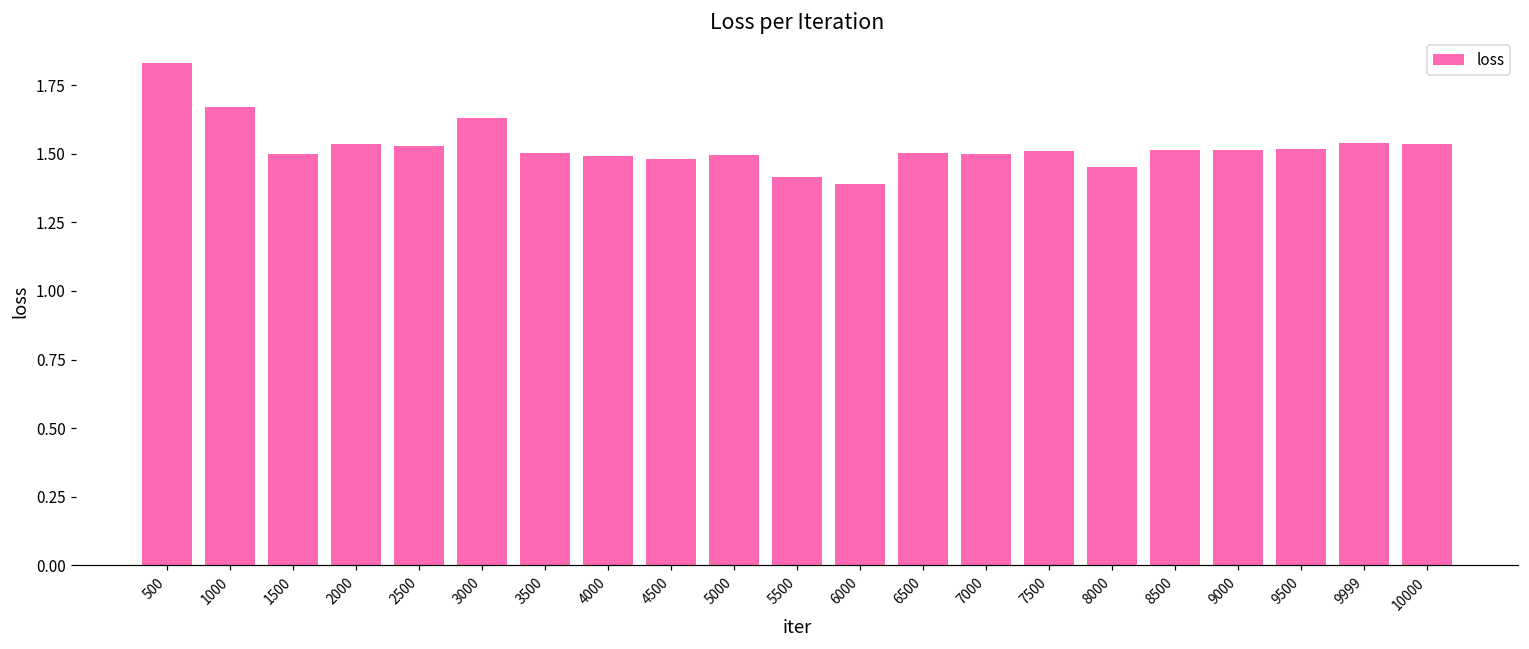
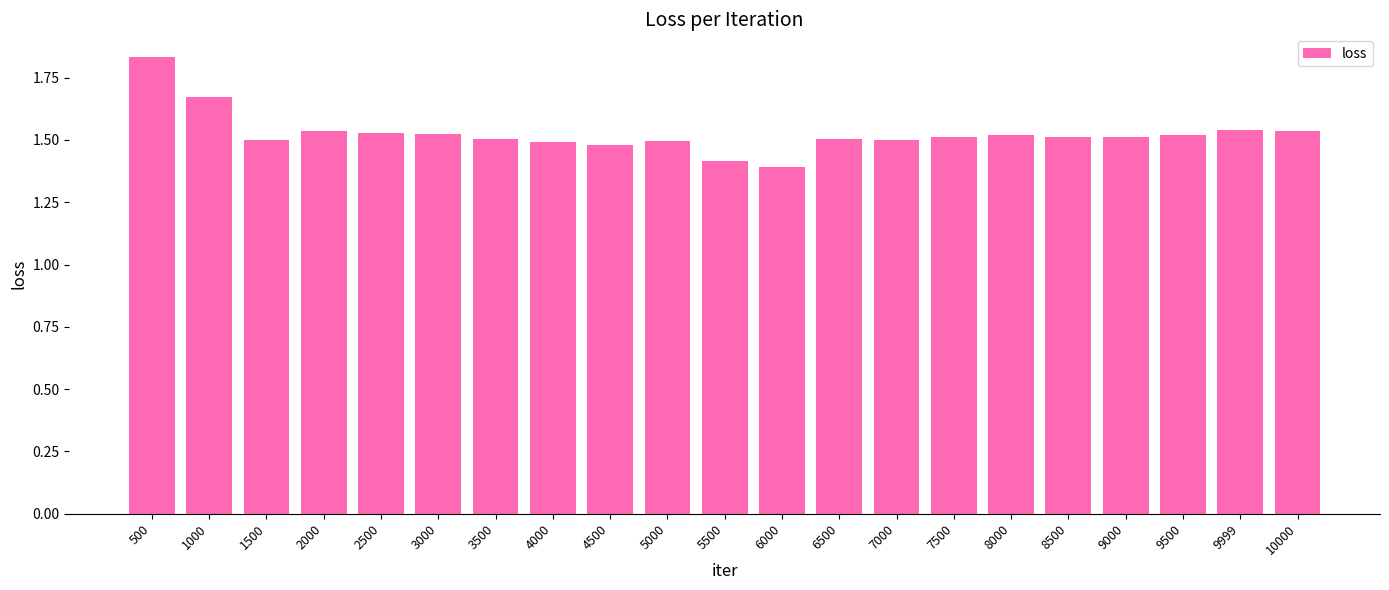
  {
    "500": 1.83,
    "1000": 1.67,
    "1500": 1.50,
    "2000": 1.54,
    "2500": 1.53,
-   "3000": 1.63,
+   "3000": 1.52,
    "3500": 1.50,
    "4000": 1.49,
    "4500": 1.48,
    "5000": 1.50,
    "5500": 1.42,
    "6000": 1.39,
    "6500": 1.50,
    "7000": 1.50,
    "7500": 1.51,
-   "8000": 1.45,
+   "8000": 1.52,
    "8500": 1.51,
    "9000": 1.51,
    "9500": 1.52,
    "9999": 1.54,
    "10000": 1.54
  }
